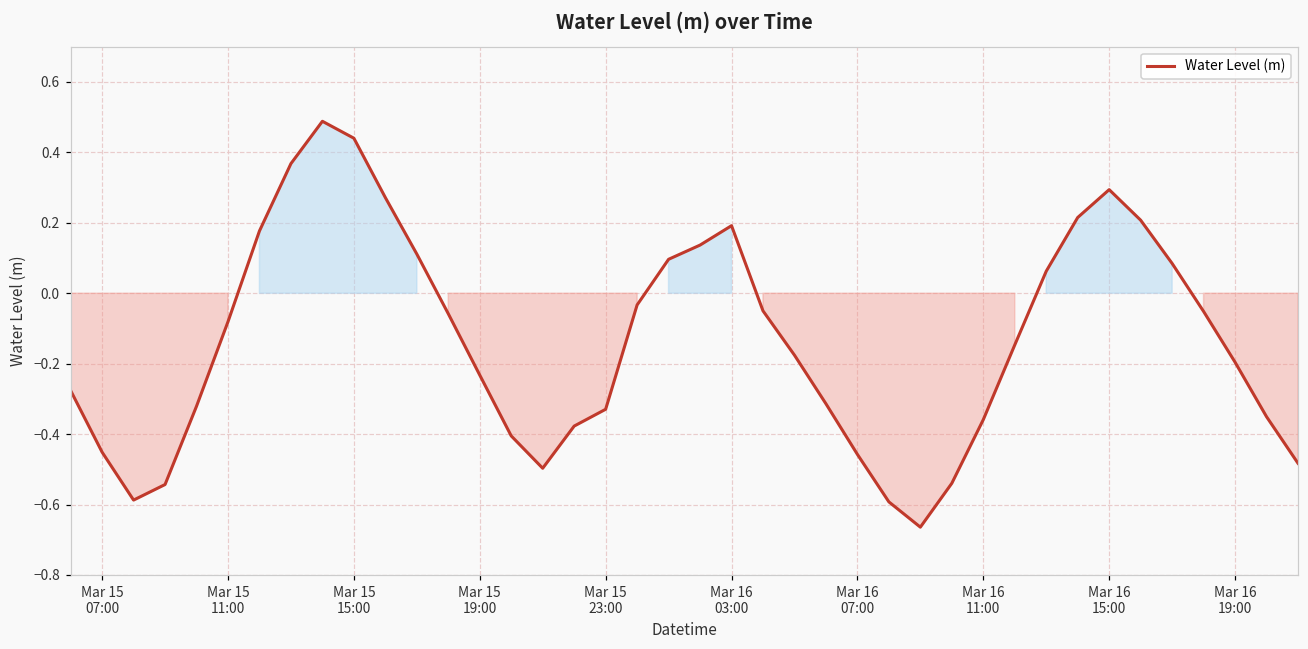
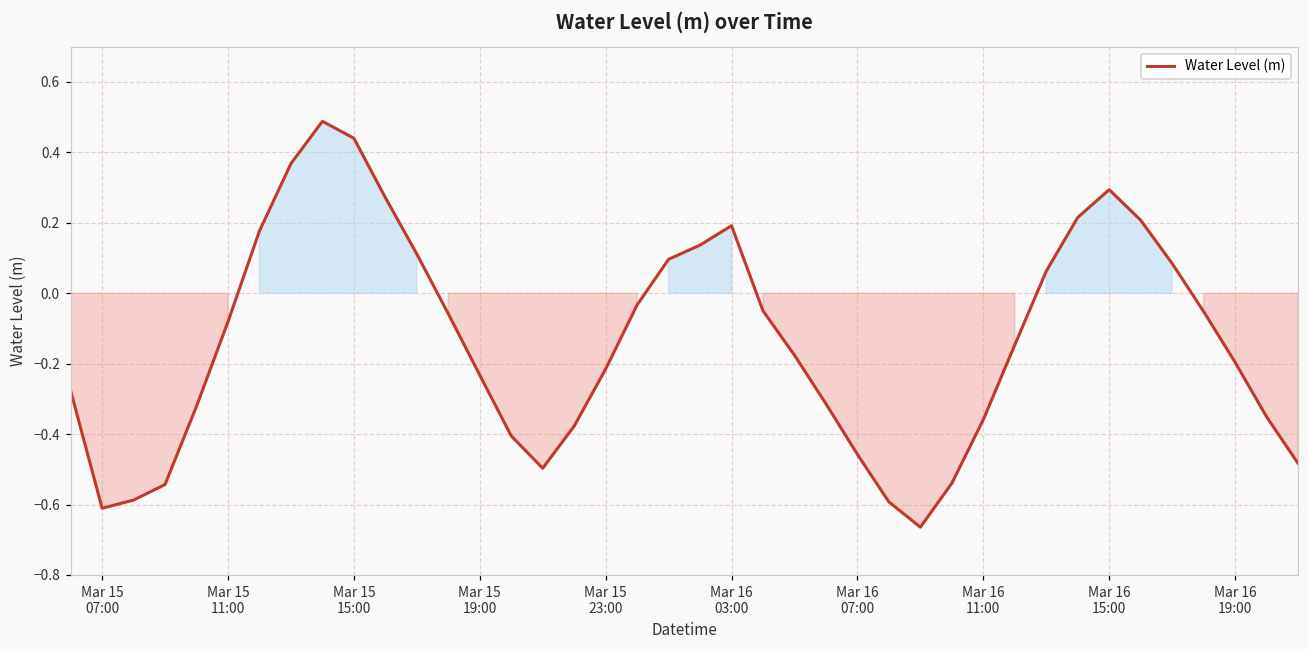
  {
-   "Mar 15 07:00": -0.45,
+   "Mar 15 07:00": -0.61,
    "Mar 15 11:00": -0.08,
    "Mar 15 15:00": 0.44,
    "Mar 15 19:00": -0.23,
-   "Mar 15 23:00": -0.33,
+   "Mar 15 23:00": -0.22,
    "Mar 16 03:00": 0.19,
    "Mar 16 07:00": -0.46,
    "Mar 16 11:00": -0.36,
    "Mar 16 15:00": 0.29,
    "Mar 16 19:00": -0.20
  }
